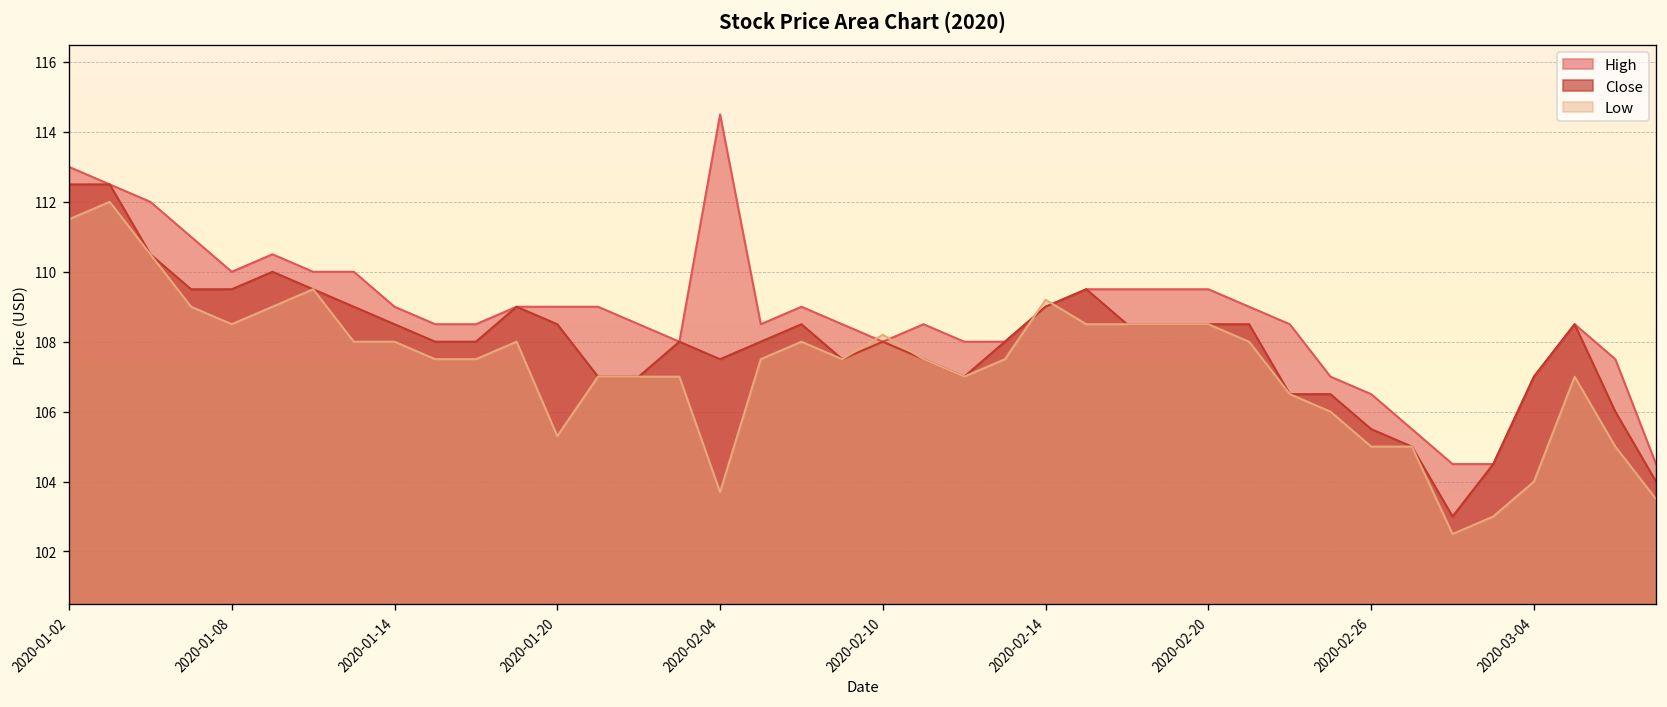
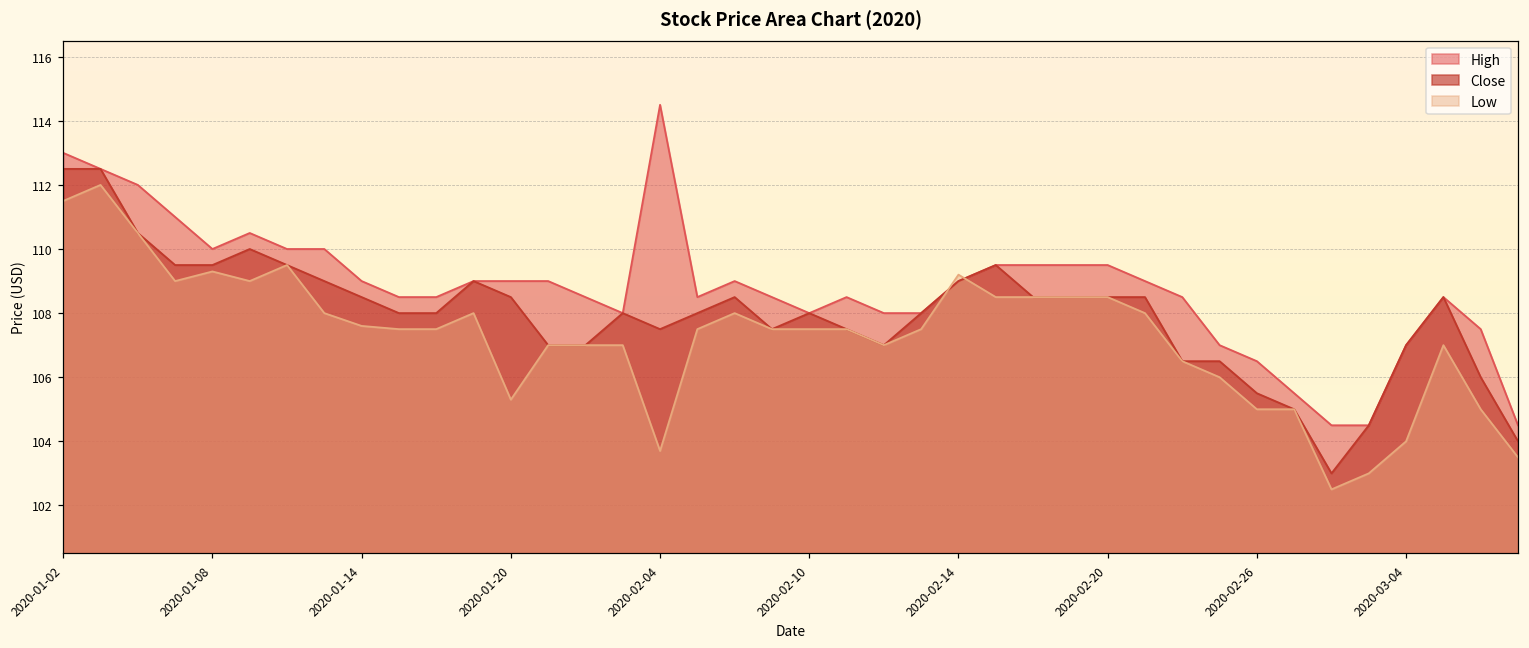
  {
    "Low": {
      "2020-01-02": 111.5,
-     "2020-01-08": 108.5,
-     "2020-01-14": 108.0,
+     "2020-01-08": 109.3,
+     "2020-01-14": 107.6,
      "2020-01-20": 105.3,
      "2020-02-04": 103.7,
-     "2020-02-10": 108.2,
+     "2020-02-10": 107.5,
      "2020-02-14": 109.2,
      "2020-02-26": 105.0,
      "2020-03-04": 104.0
    }
  }
